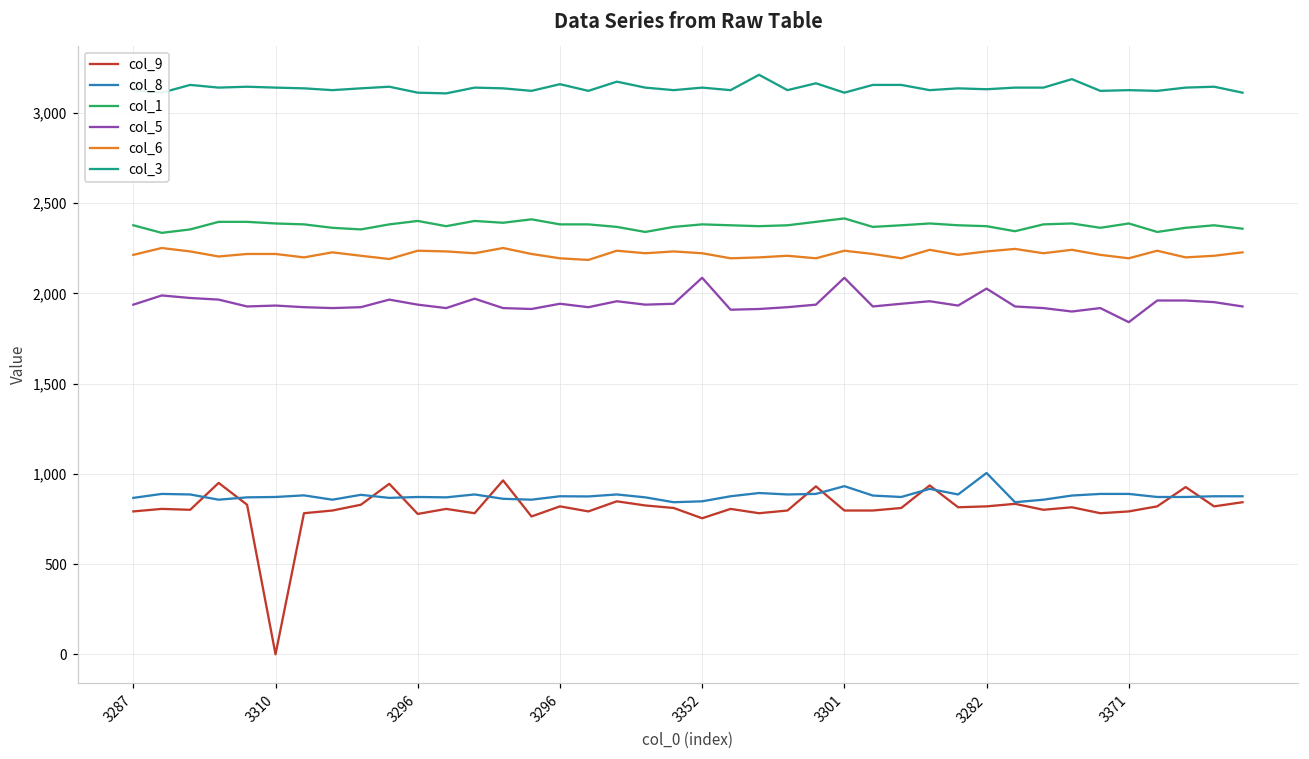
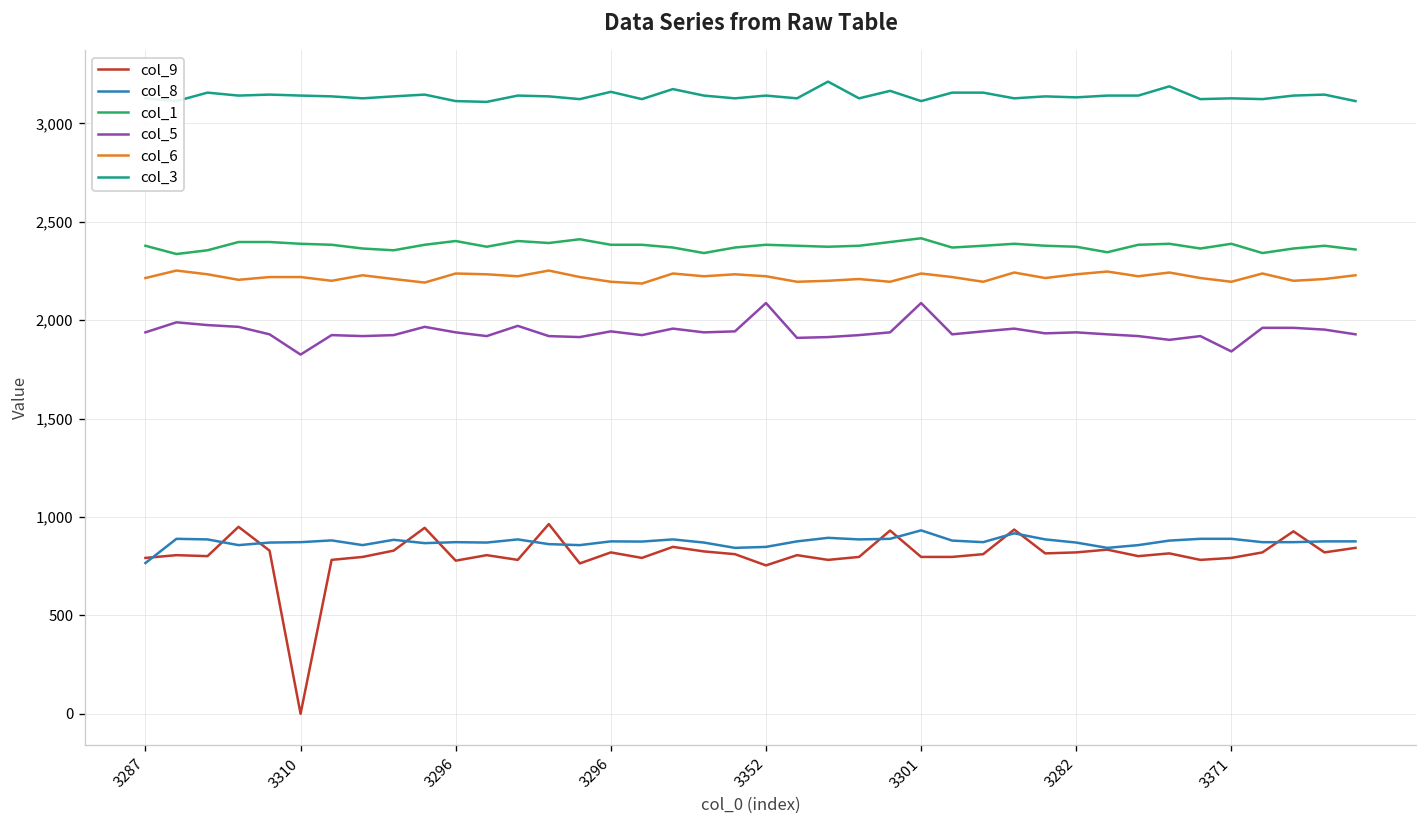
  {
    "col_9": {
      "3287": "790",
      "3310": "0",
      "3352": "750",
      "3301": "800",
      "3282": "820",
      "3371": "790"
    },
    "col_8": {
-     "3287": "870",
+     "3287": "770",
      "3310": "870",
      "3352": "850",
      "3301": "930",
-     "3282": "1,010",
+     "3282": "870",
      "3371": "890"
    },
    "col_5": {
      "3287": "1,940",
-     "3310": "1,930",
+     "3310": "1,830",
      "3352": "2,090",
      "3301": "2,090",
-     "3282": "2,030",
+     "3282": "1,940",
      "3371": "1,840"
    },
    "col_6": {
      "3287": "2,210",
      "3310": "2,220",
      "3352": "2,220",
      "3301": "2,240",
      "3282": "2,230",
      "3371": "2,200"
    }
  }
